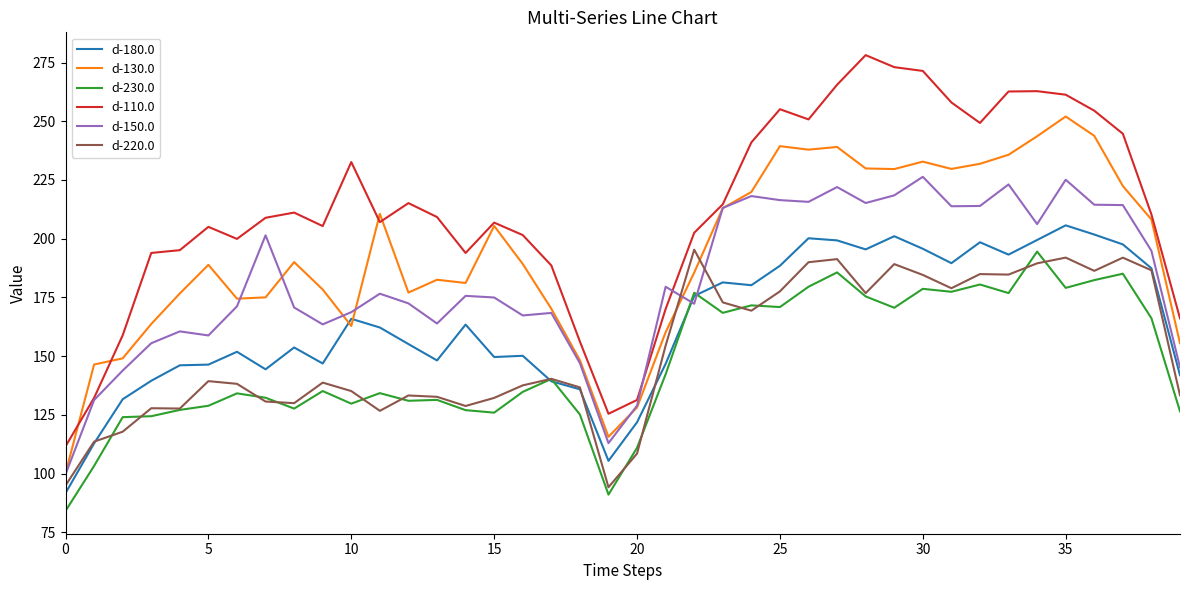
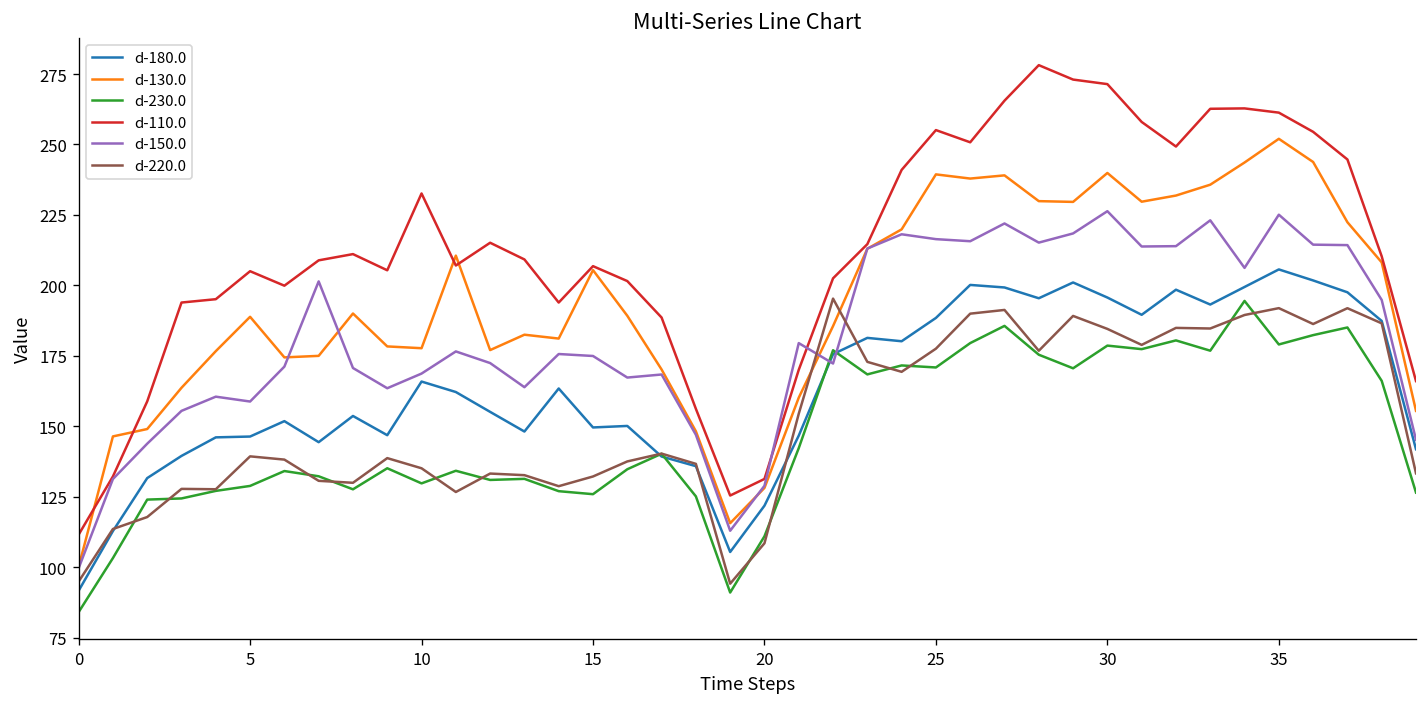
  {
    "d-180.0": {
      "0": 92,
      "5": 146,
      "10": 166,
      "15": 150,
      "20": 122,
      "25": 188,
      "30": 196,
      "35": 206
    },
    "d-130.0": {
      "5": 189,
-     "10": 163,
+     "10": 178,
      "15": 205,
      "25": 239,
-     "30": 233,
+     "30": 240,
      "35": 252
    },
    "d-230.0": {
      "0": 84,
      "5": 129,
      "10": 130,
      "15": 126,
      "20": 111,
      "25": 171,
      "30": 179,
      "35": 179
    },
    "d-110.0": {
      "0": 112,
      "5": 205,
      "10": 233,
      "15": 207,
      "20": 131,
      "25": 255,
      "30": 271,
      "35": 261
    },
    "d-150.0": {
      "5": 159,
      "10": 169,
      "15": 175,
      "25": 216,
      "30": 226,
      "35": 225
    },
    "d-220.0": {
      "0": 95,
      "5": 139,
      "10": 135,
      "15": 132,
      "20": 109,
      "25": 178,
      "30": 185,
      "35": 192
    }
  }
